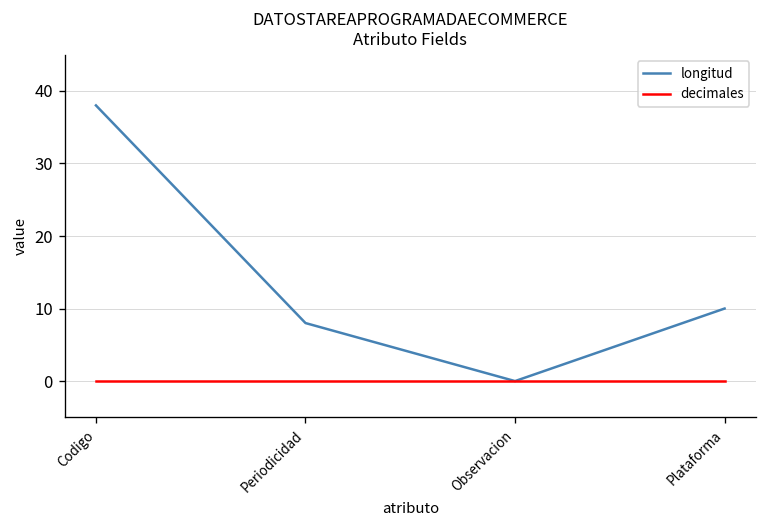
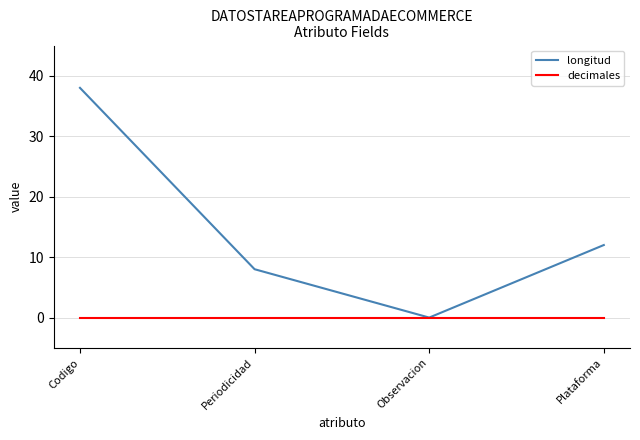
  {
    "longitud": {
      "Codigo": 38,
      "Periodicidad": 8,
-     "Plataforma": 10
+     "Plataforma": 12
    },
    "decimales": {
      "Codigo": 0,
      "Periodicidad": 0,
      "Plataforma": 0
    }
  }
